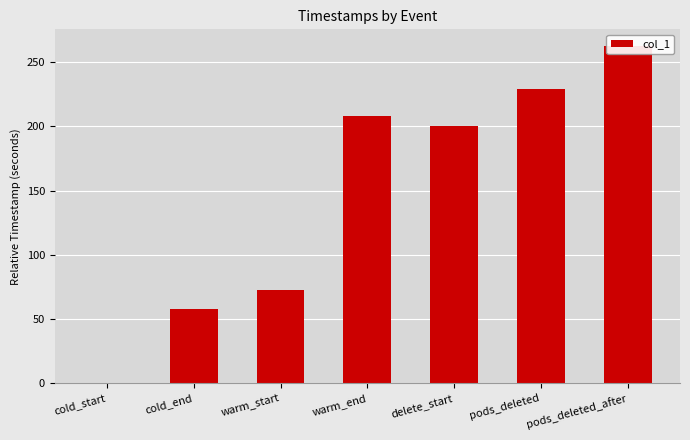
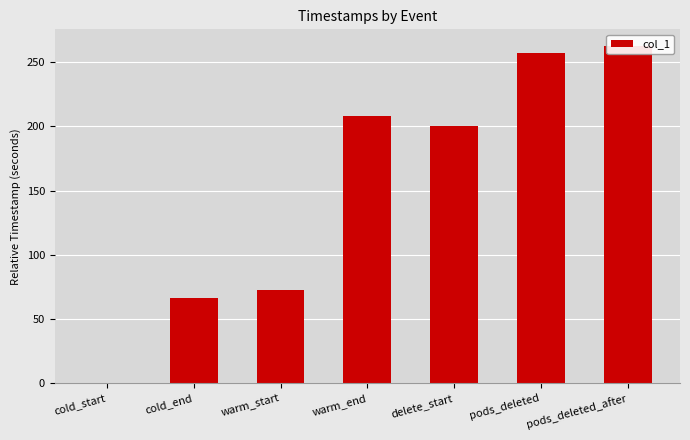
  {
    "cold_start": 0,
-   "cold_end": 58,
+   "cold_end": 66,
    "warm_start": 73,
    "warm_end": 208,
    "delete_start": 201,
-   "pods_deleted": 230
+   "pods_deleted": 258
  }
